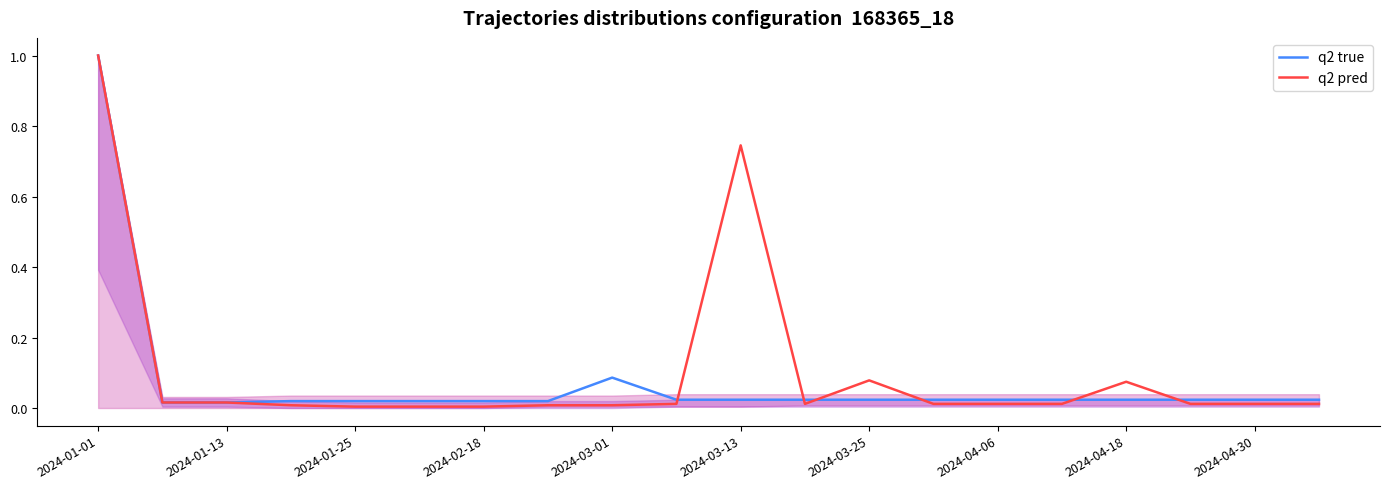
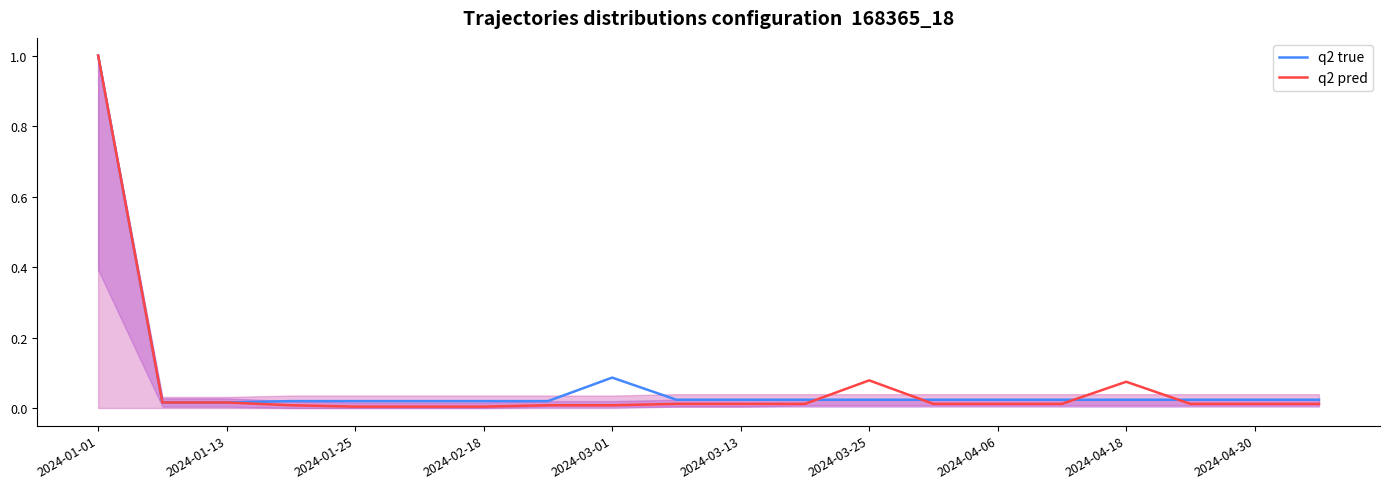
  {
    "q2 true": {
      "2024-03-01": 0.09
    },
    "q2 pred": {
      "2024-01-25": 0.00,
      "2024-02-18": 0.00,
      "2024-03-01": 0.01,
-     "2024-03-13": 0.75,
+     "2024-03-13": 0.01,
      "2024-03-25": 0.08,
      "2024-04-06": 0.01,
      "2024-04-18": 0.07,
      "2024-04-30": 0.01
    }
  }
